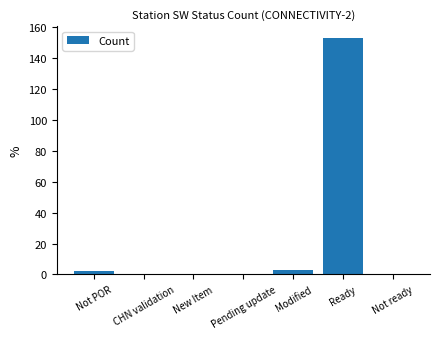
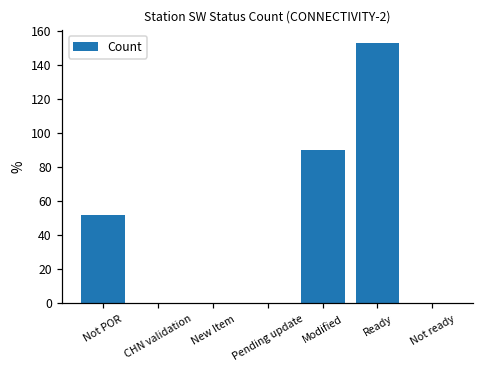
  {
-   "Not POR": 2,
+   "Not POR": 52,
    "CHN validation": 0,
    "New Item": 0,
    "Pending update": 0,
-   "Modified": 3,
+   "Modified": 90,
    "Ready": 153,
    "Not ready": 0
  }
